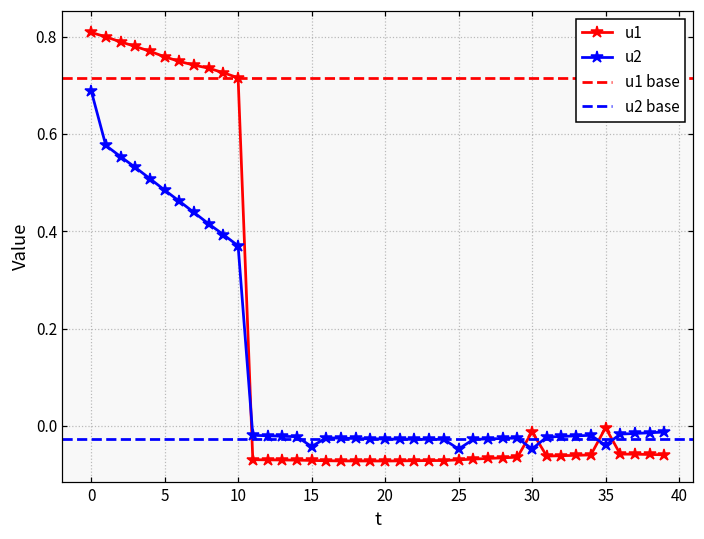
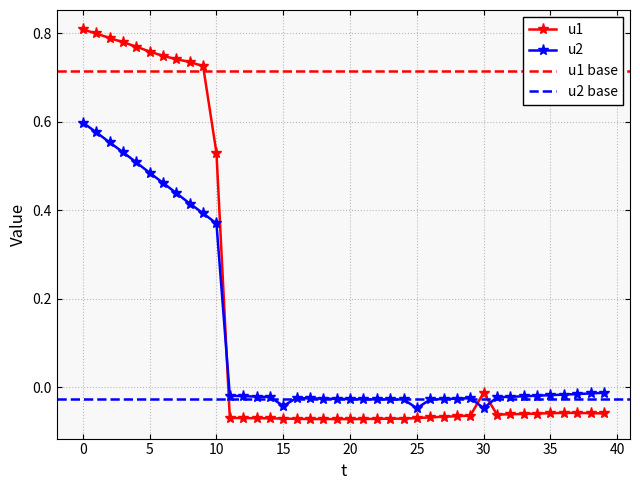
  {
    "u1": {
      "0": 0.81,
      "5": 0.76,
-     "10": 0.72,
+     "10": 0.53,
      "15": -0.07,
      "20": -0.07,
      "25": -0.07,
      "30": -0.01,
-     "35": 0.00
+     "35": -0.06
    },
    "u2": {
-     "0": 0.69,
+     "0": 0.60,
      "5": 0.48,
      "10": 0.37,
      "15": -0.04,
      "20": -0.03,
      "25": -0.05,
      "30": -0.05,
-     "35": -0.04
+     "35": -0.02
    }
  }
